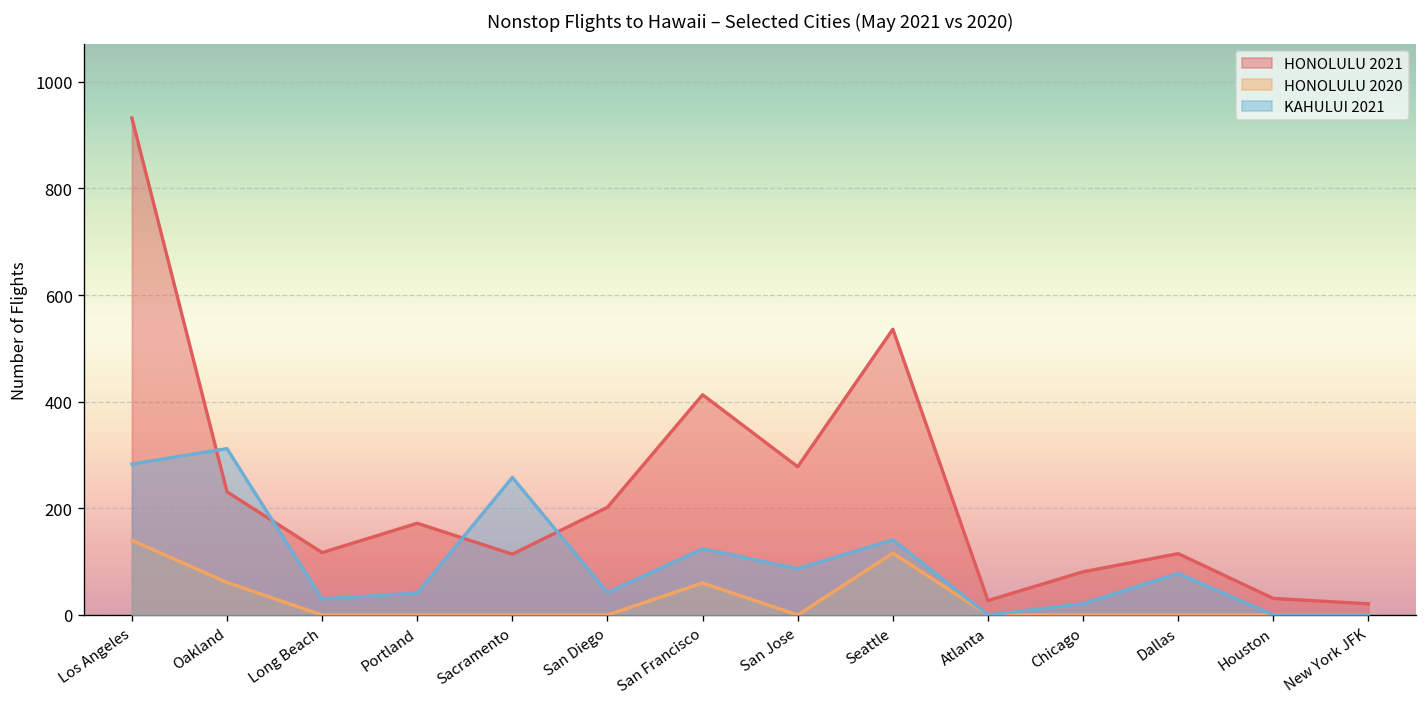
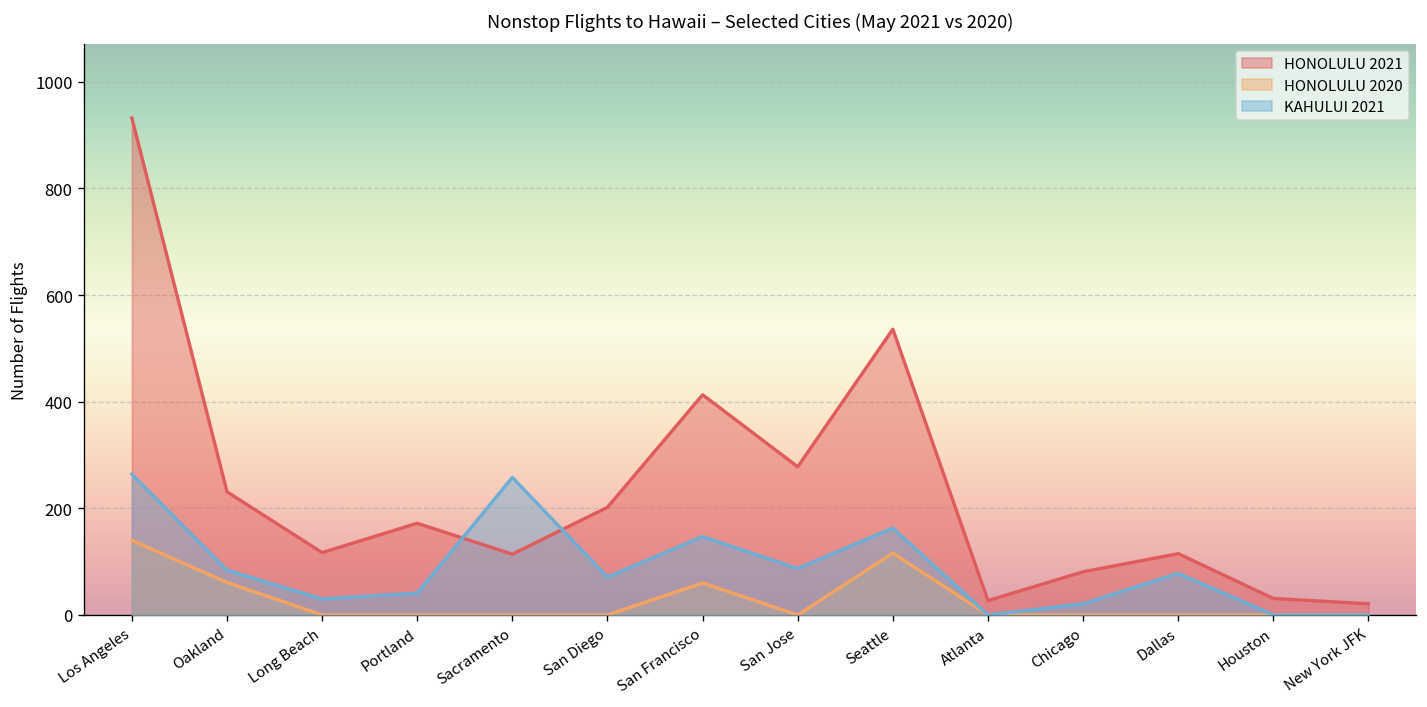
  {
    "KAHULUI 2021": {
-     "Los Angeles": 280,
-     "Oakland": 310,
+     "Los Angeles": 260,
+     "Oakland": 80,
      "Long Beach": 30,
      "Portland": 40,
      "Sacramento": 260,
-     "San Diego": 40,
-     "San Francisco": 120,
+     "San Diego": 70,
+     "San Francisco": 150,
      "San Jose": 90,
-     "Seattle": 140,
+     "Seattle": 160,
      "Chicago": 20,
      "Dallas": 80
    }
  }
